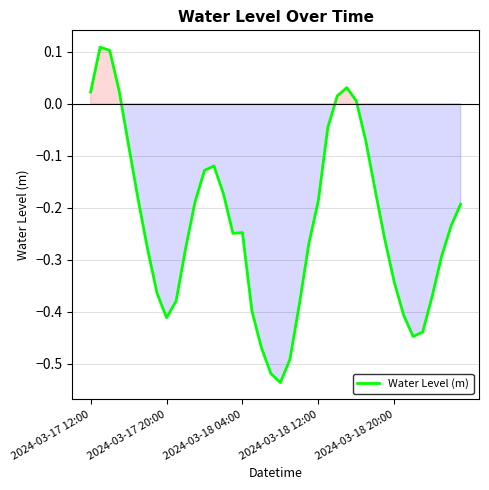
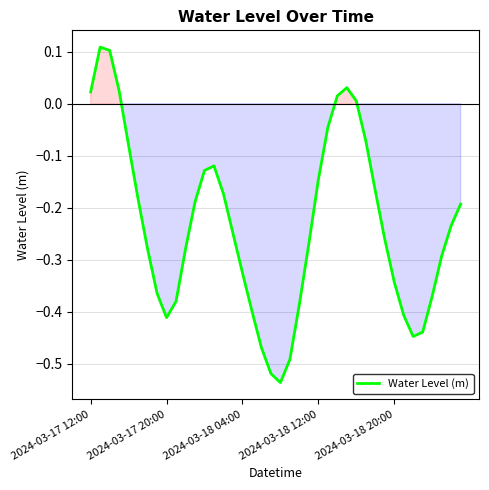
  {
    "2024-03-17 12:00": 0.02,
    "2024-03-17 20:00": -0.41,
-   "2024-03-18 04:00": -0.25,
-   "2024-03-18 12:00": -0.19,
+   "2024-03-18 04:00": -0.32,
+   "2024-03-18 12:00": -0.15,
    "2024-03-18 20:00": -0.34
  }
